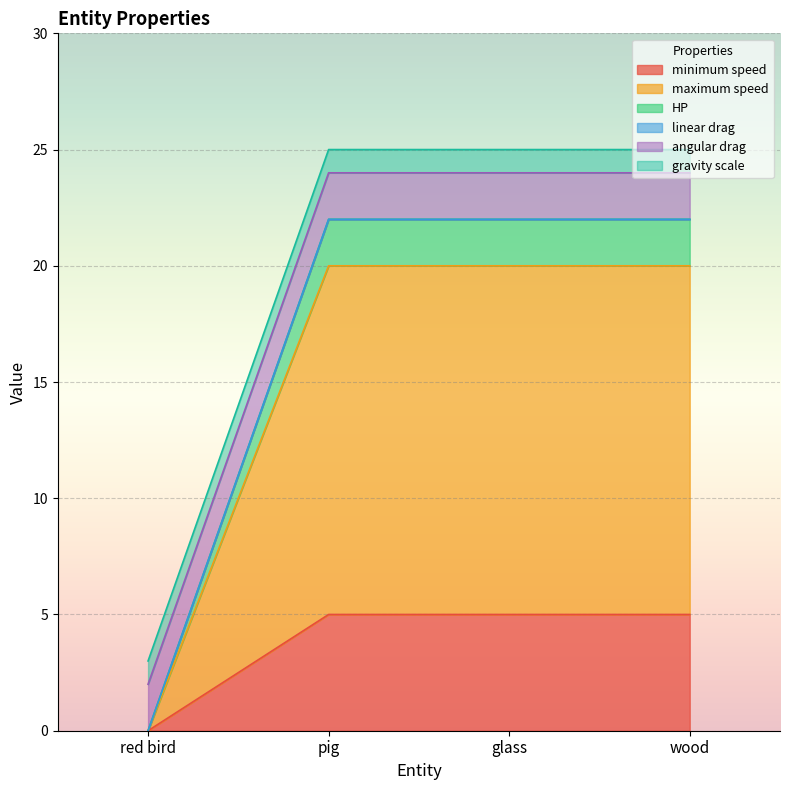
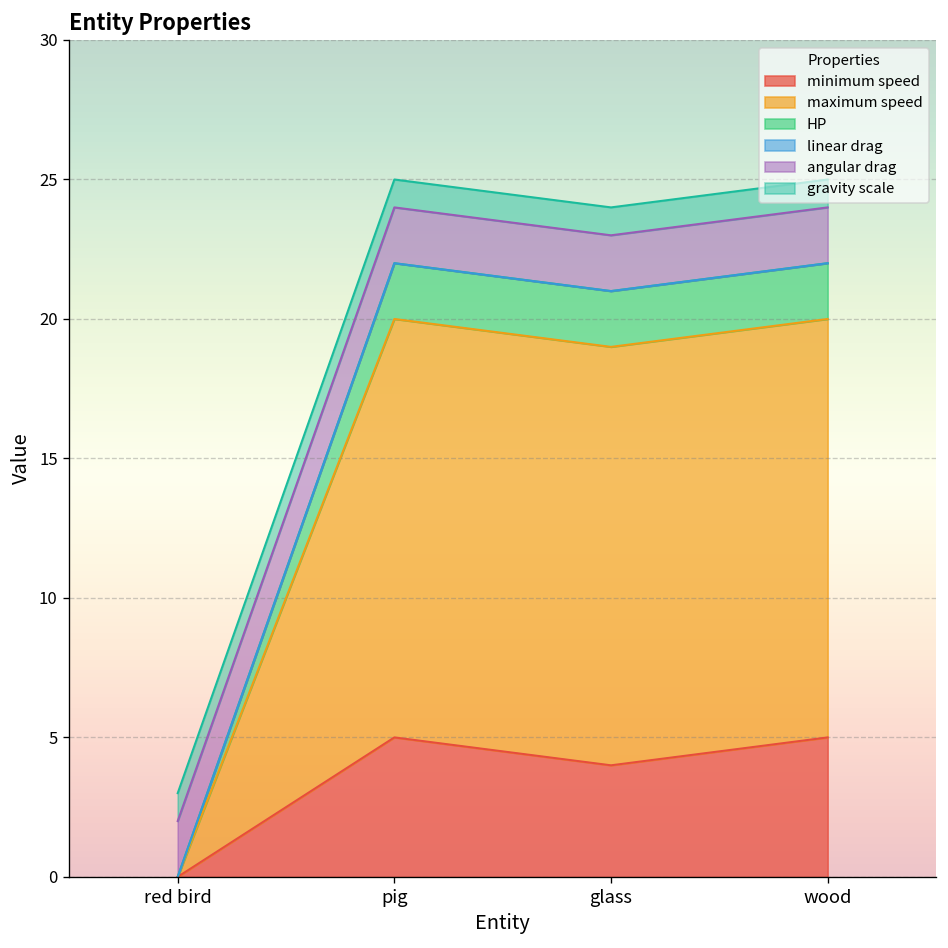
  {
    "minimum speed": {
      "pig": 5,
-     "glass": 5,
+     "glass": 4,
      "wood": 5
    },
    "maximum speed": {
      "pig": 15,
      "glass": 15,
      "wood": 15
    },
    "angular drag": {
      "red bird": 2,
      "pig": 2,
      "glass": 2
    }
  }
